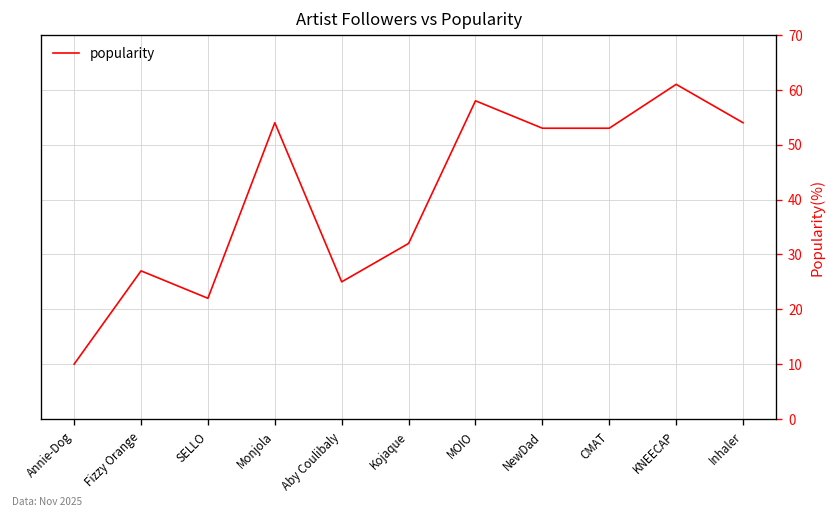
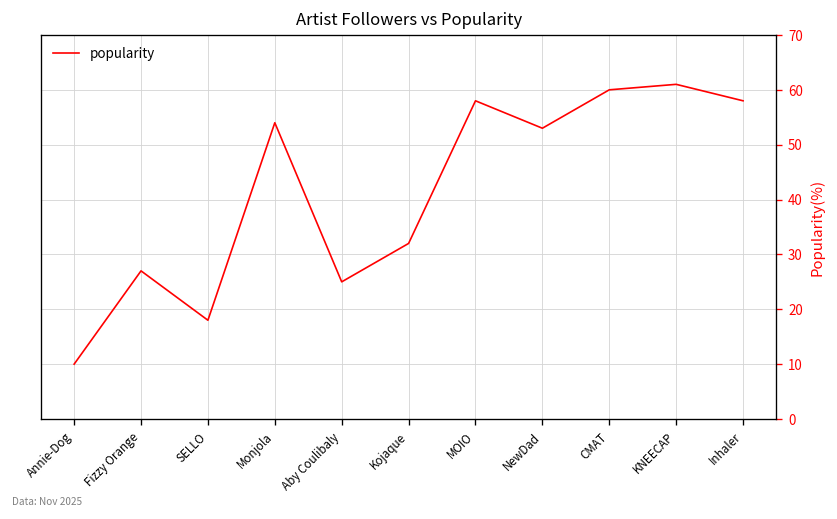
  {
    "Annie-Dog": 10,
    "Fizzy Orange": 27,
-   "SELLO": 22,
+   "SELLO": 18,
    "Monjola": 54,
    "Aby Coulibaly": 25,
    "Kojaque": 32,
    "MOIO": 58,
    "NewDad": 53,
-   "CMAT": 53,
+   "CMAT": 60,
    "KNEECAP": 61,
-   "Inhaler": 54
+   "Inhaler": 58
  }
